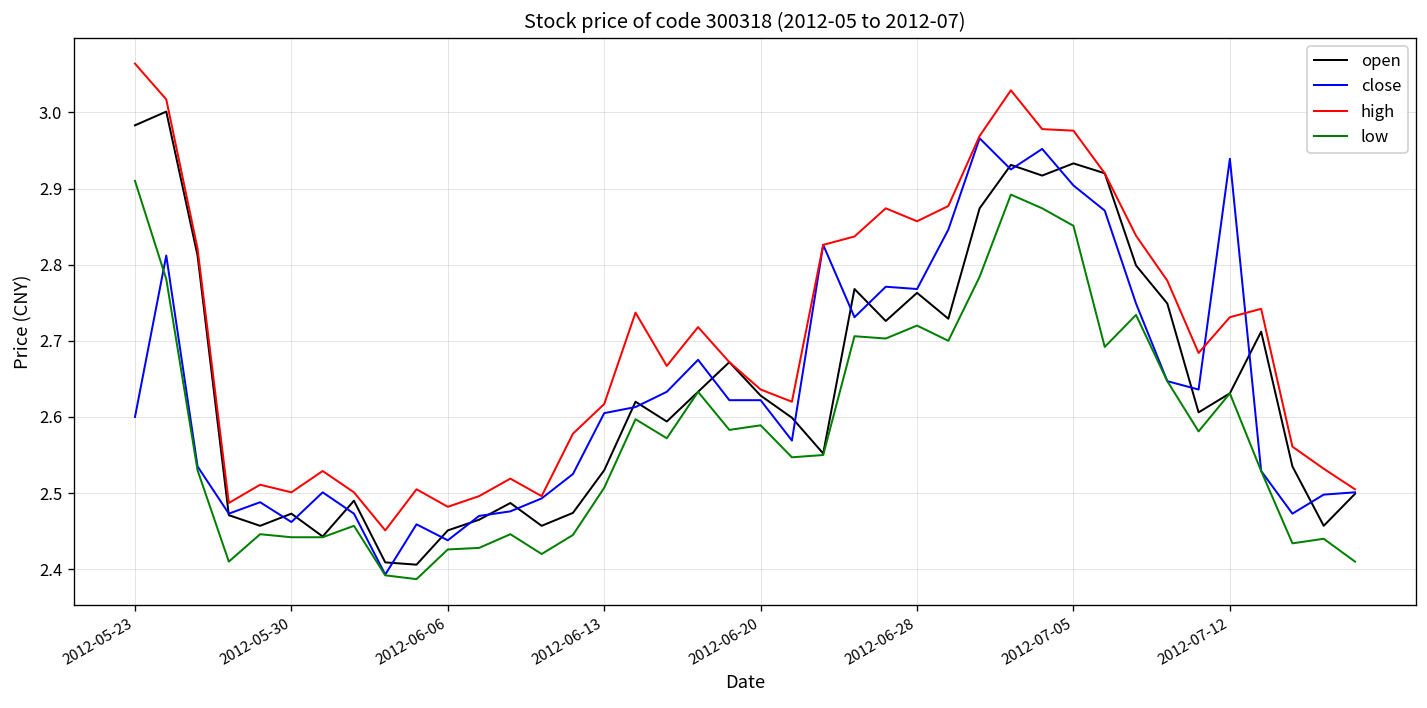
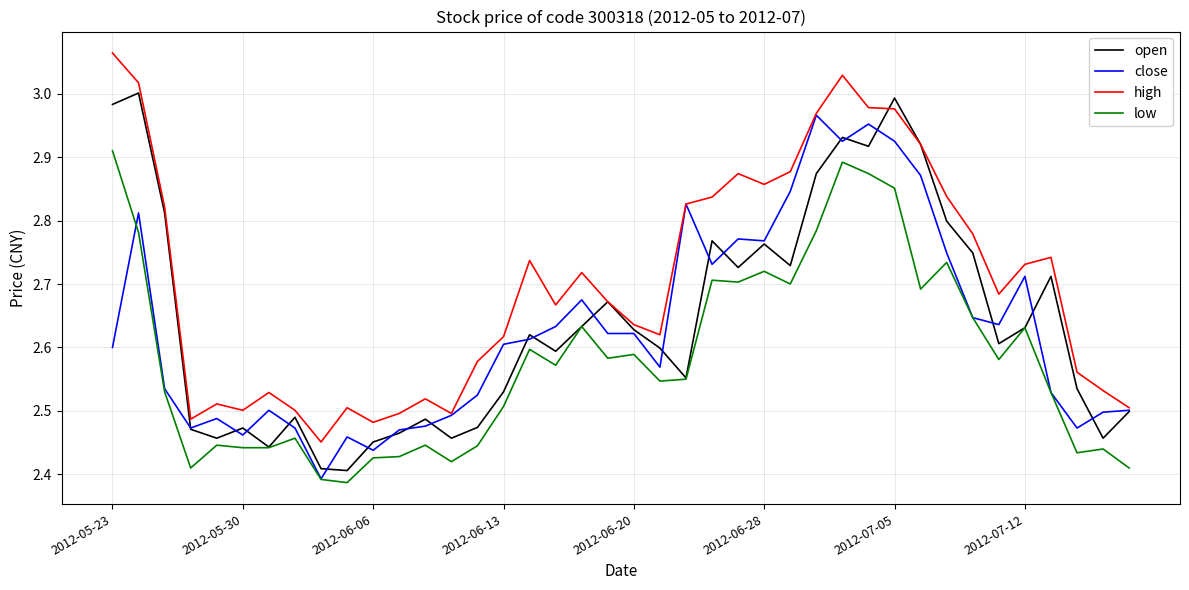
  {
    "open": {
      "2012-05-23": 2.98,
      "2012-05-30": 2.47,
      "2012-06-06": 2.45,
      "2012-06-13": 2.53,
      "2012-06-20": 2.63,
      "2012-06-28": 2.76,
-     "2012-07-05": 2.93
+     "2012-07-05": 2.99
    },
    "close": {
      "2012-05-23": 2.60,
      "2012-05-30": 2.46,
      "2012-06-06": 2.44,
      "2012-06-13": 2.61,
      "2012-06-20": 2.62,
      "2012-06-28": 2.77,
-     "2012-07-05": 2.90,
-     "2012-07-12": 2.94
+     "2012-07-05": 2.93,
+     "2012-07-12": 2.71
    },
    "high": {
      "2012-05-23": 3.06,
      "2012-05-30": 2.50,
      "2012-06-06": 2.48,
      "2012-06-13": 2.62,
      "2012-06-20": 2.64,
      "2012-06-28": 2.86,
      "2012-07-05": 2.98,
      "2012-07-12": 2.73
    },
    "low": {
      "2012-05-23": 2.91,
      "2012-05-30": 2.44,
      "2012-06-06": 2.43,
      "2012-06-13": 2.51,
      "2012-06-20": 2.59,
      "2012-06-28": 2.72,
      "2012-07-05": 2.85
    }
  }
